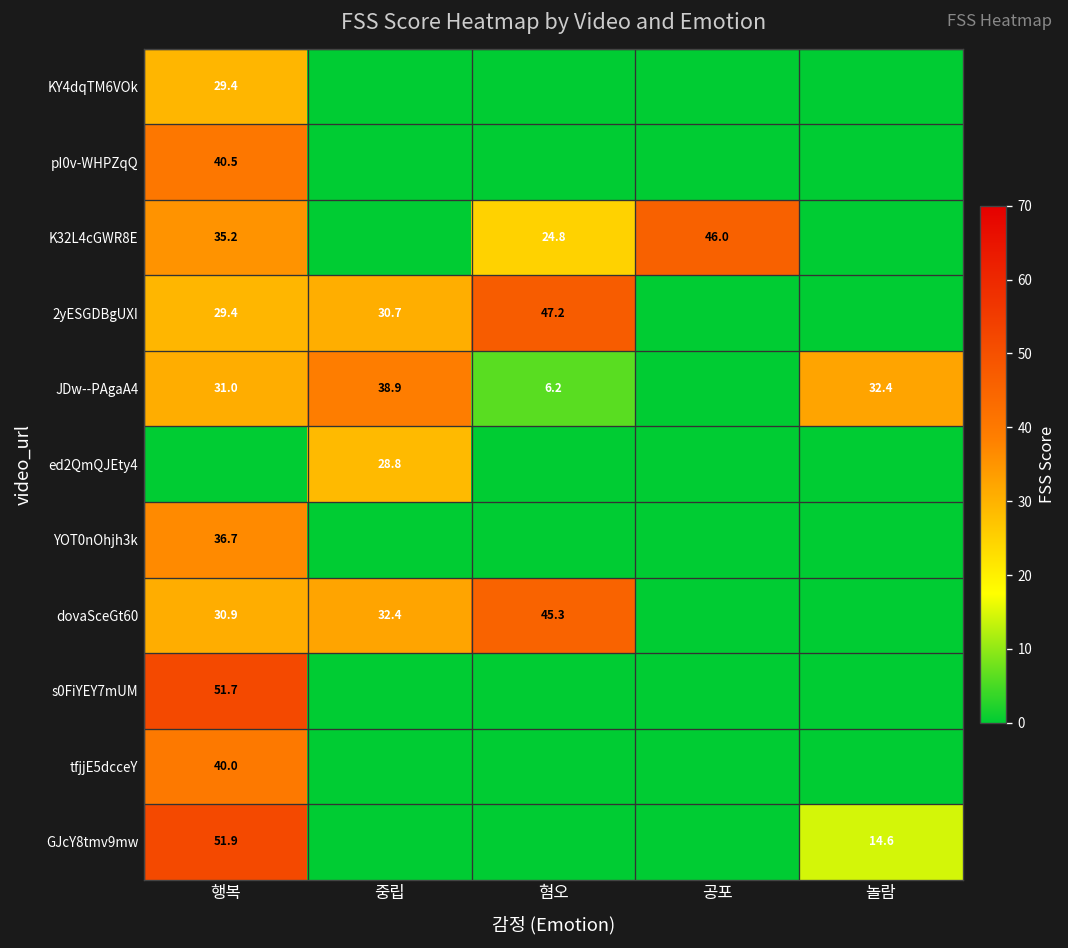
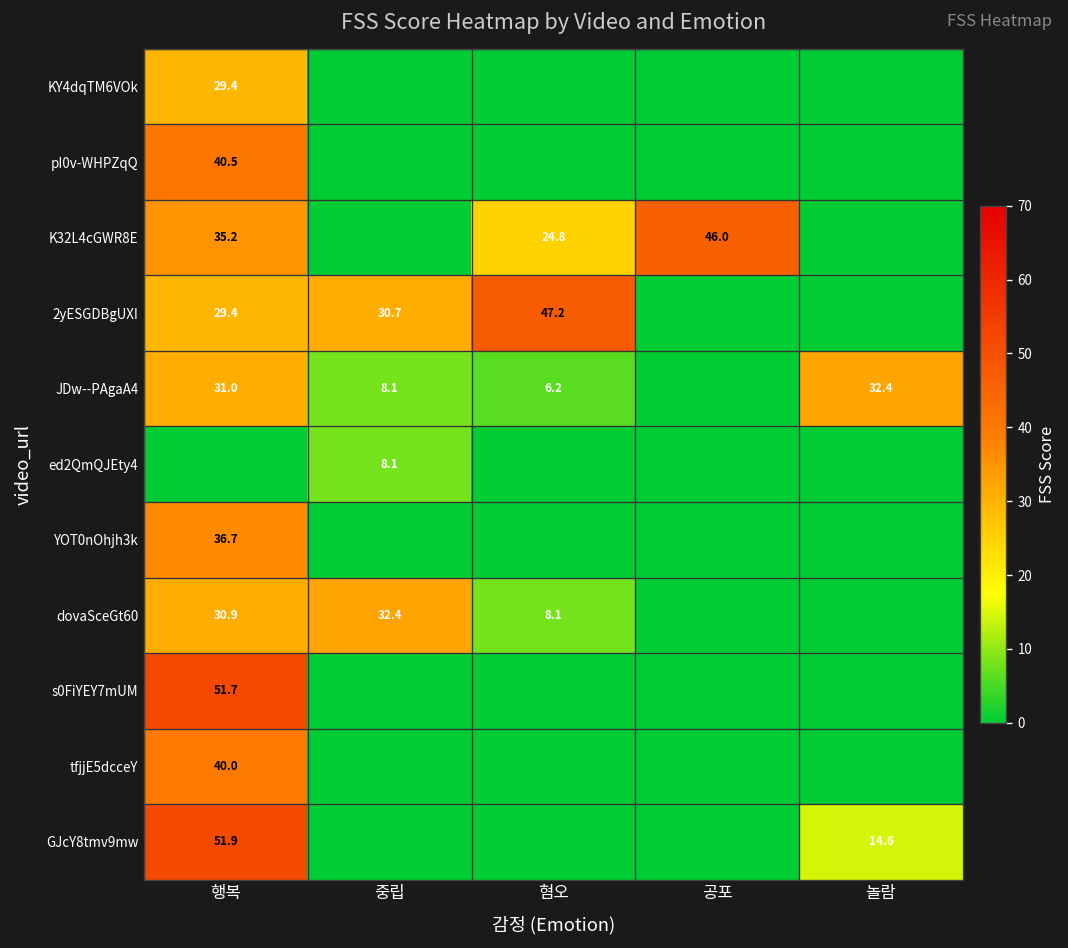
  {
    "KY4dqTM6VOk": {
      "행복": 29.4
    },
    "pI0v-WHPZqQ": {
      "행복": 40.5
    },
    "K32L4cGWR8E": {
      "행복": 35.2,
      "혐오": 24.8,
      "공포": 46.0
    },
    "2yESGDBgUXI": {
      "행복": 29.4,
      "중립": 30.7,
      "혐오": 47.2
    },
    "JDw--PAgaA4": {
      "행복": 31.0,
-     "중립": 38.9,
+     "중립": 8.1,
      "혐오": 6.2,
      "놀람": 32.4
    },
    "ed2QmQJEty4": {
-     "중립": 28.8
+     "중립": 8.1
    },
    "YOT0nOhjh3k": {
      "행복": 36.7
    },
    "dovaSceGt60": {
      "행복": 30.9,
      "중립": 32.4,
-     "혐오": 45.3
+     "혐오": 8.1
    },
    "s0FiYEY7mUM": {
      "행복": 51.7
    },
    "tfjjE5dcceY": {
      "행복": 40.0
    },
    "GJcY8tmv9mw": {
      "행복": 51.9,
      "놀람": 14.6
    }
  }
